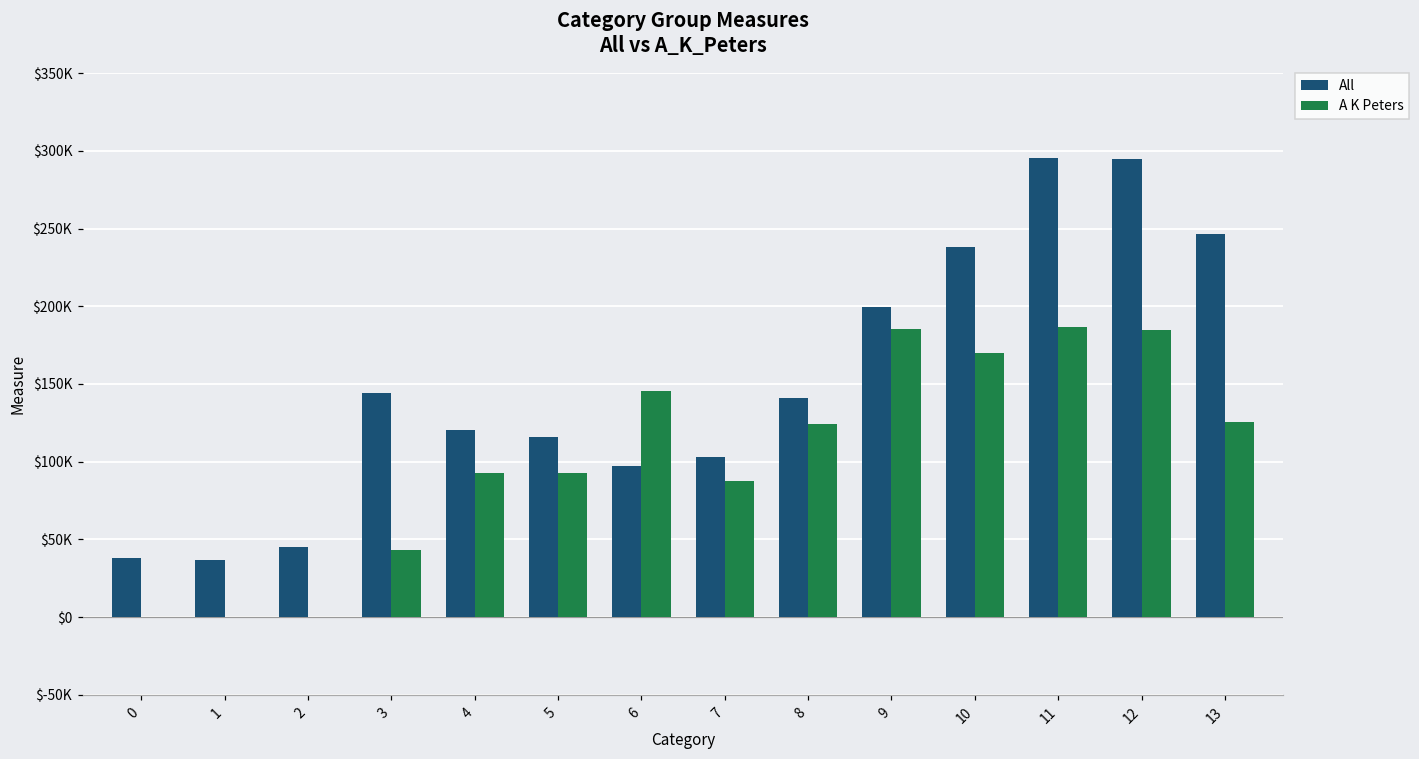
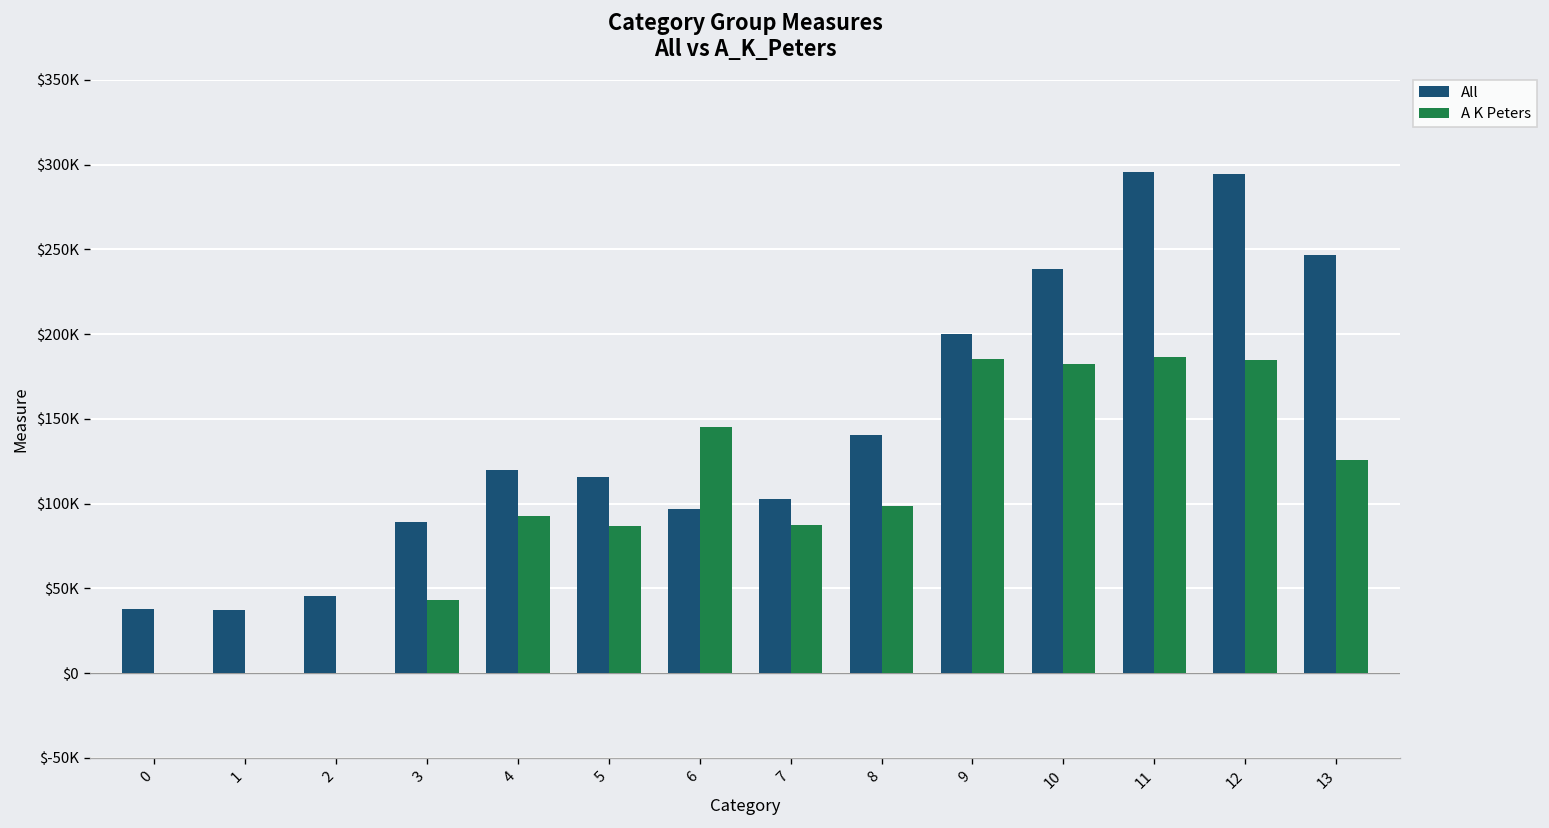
  {
    "All": {
      "0": "$38000",
      "1": "$37000",
      "2": "$45000",
-     "3": "$144000",
+     "3": "$89000",
      "4": "$120000",
      "5": "$116000",
      "6": "$97000",
      "7": "$103000",
      "8": "$141000",
      "9": "$200000",
      "10": "$238000",
      "11": "$295000",
      "12": "$295000",
      "13": "$247000"
    },
    "A K Peters": {
      "0": "$0",
      "1": "$0",
      "2": "$0",
      "3": "$43000",
      "4": "$92000",
-     "5": "$93000",
+     "5": "$87000",
      "6": "$145000",
      "7": "$87000",
-     "8": "$124000",
+     "8": "$99000",
      "9": "$185000",
-     "10": "$170000",
+     "10": "$182000",
      "11": "$186000",
      "12": "$185000",
      "13": "$126000"
    }
  }
